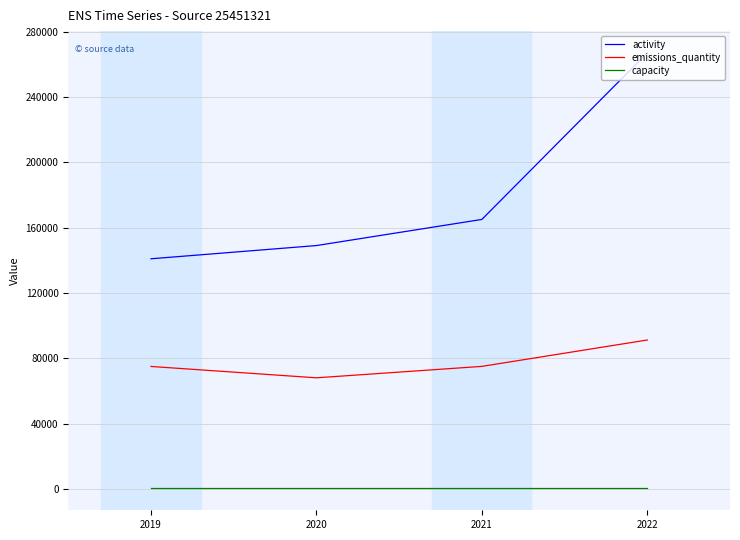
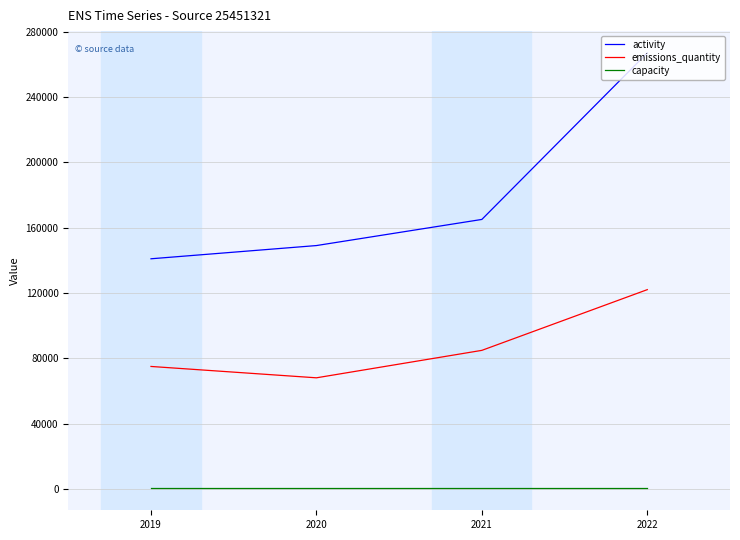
  {
    "activity": {
      "2019": 141000,
      "2020": 149000,
      "2021": 165000
    },
    "emissions_quantity": {
      "2019": 75000,
      "2020": 68000,
-     "2021": 75000,
-     "2022": 91000
+     "2021": 85000,
+     "2022": 122000
    },
    "capacity": {
      "2019": 0,
      "2020": 0,
      "2021": 0,
      "2022": 0
    }
  }
